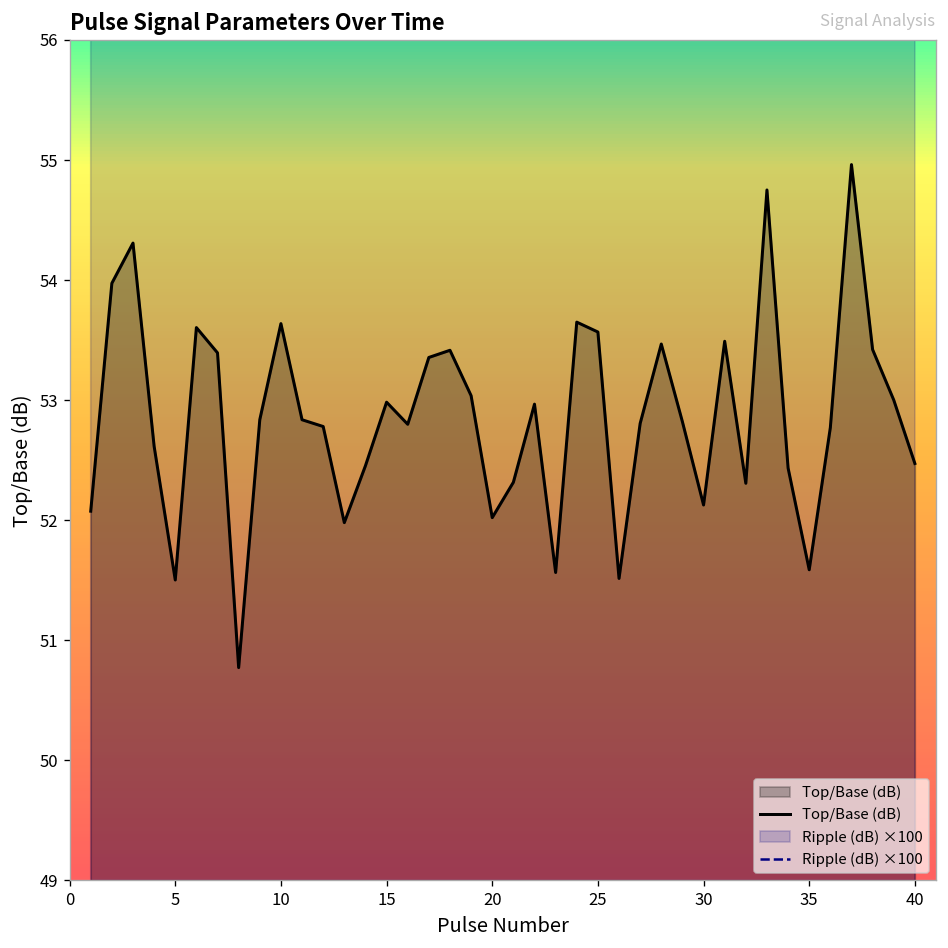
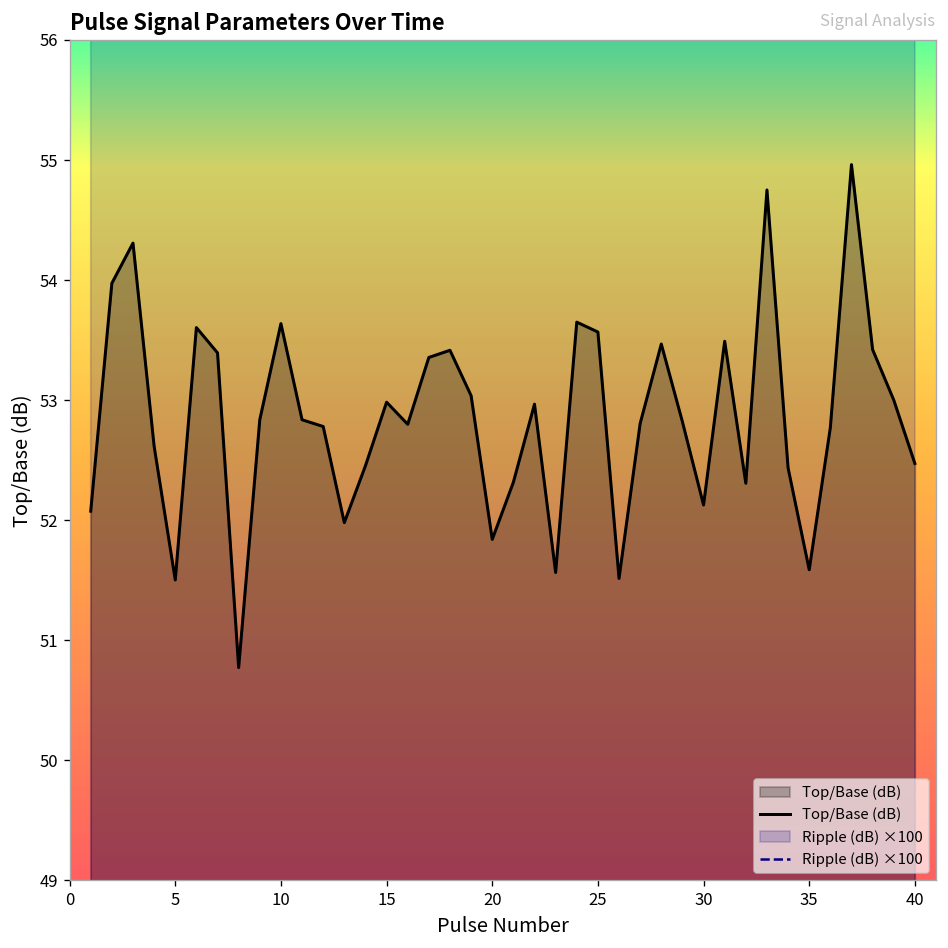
  {
    "Top/Base (dB)": {
      "5": 51.50,
      "10": 53.64,
      "15": 52.98,
-     "20": 52.02,
+     "20": 51.84,
      "25": 53.57,
      "30": 52.13,
      "35": 51.59,
      "40": 52.47
    }
  }
